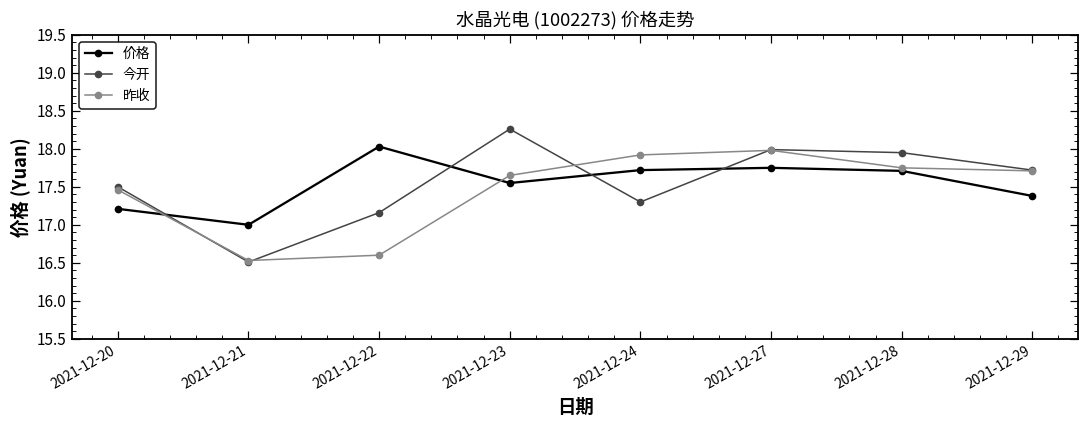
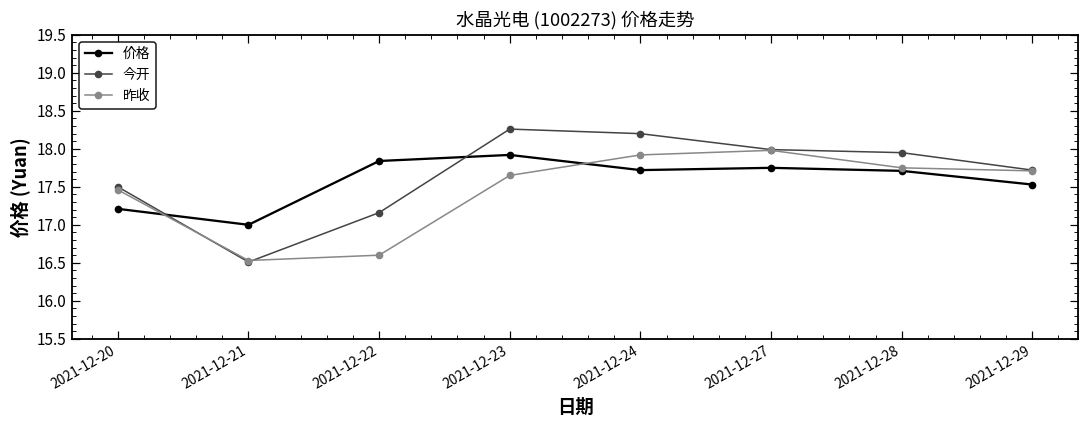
  {
    "价格": {
      "2021-12-20": 17.2,
      "2021-12-21": 17.0,
-     "2021-12-22": 18.0,
-     "2021-12-23": 17.6,
+     "2021-12-22": 17.8,
+     "2021-12-23": 17.9,
      "2021-12-24": 17.7,
      "2021-12-27": 17.8,
      "2021-12-28": 17.7,
-     "2021-12-29": 17.4
+     "2021-12-29": 17.5
    },
    "今开": {
      "2021-12-20": 17.5,
      "2021-12-22": 17.2,
      "2021-12-23": 18.3,
-     "2021-12-24": 17.3,
+     "2021-12-24": 18.2,
      "2021-12-28": 18.0
    },
    "昨收": {
      "2021-12-20": 17.5,
      "2021-12-22": 16.6,
      "2021-12-23": 17.7,
      "2021-12-24": 17.9,
      "2021-12-28": 17.8
    }
  }
